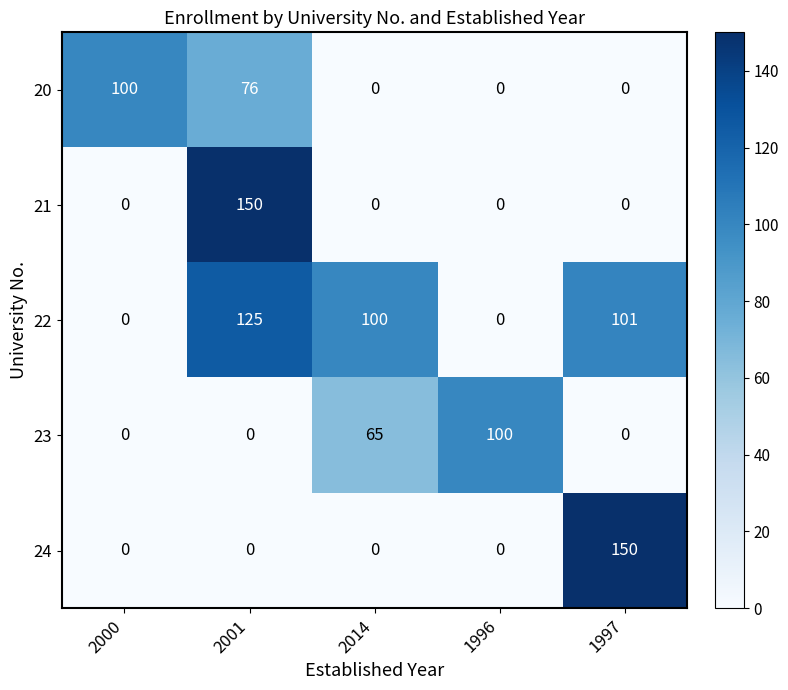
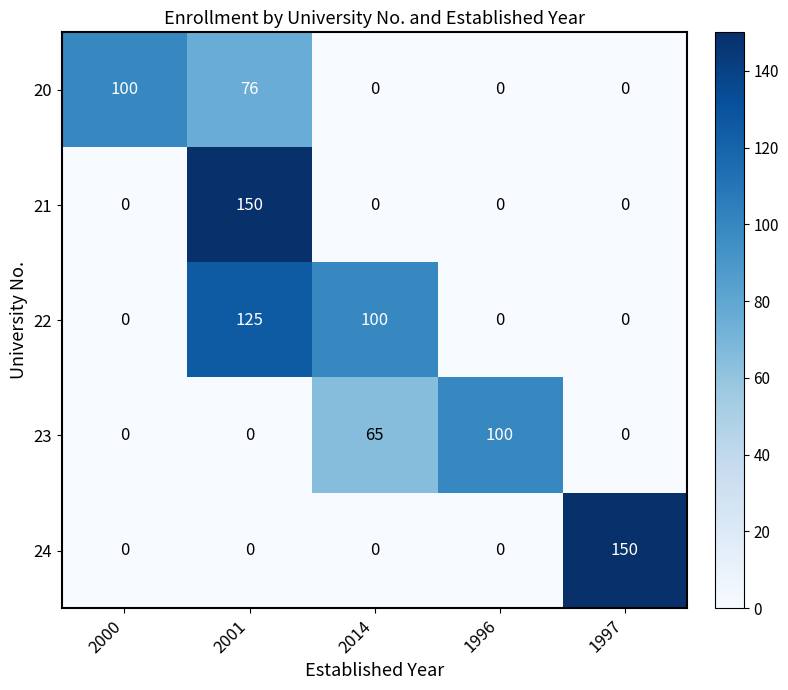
  {
    "20": {
      "2000": 100,
      "2001": 76,
      "2014": 0,
      "1996": 0,
      "1997": 0
    },
    "21": {
      "2000": 0,
      "2001": 150,
      "2014": 0,
      "1996": 0,
      "1997": 0
    },
    "22": {
      "2000": 0,
      "2001": 125,
      "2014": 100,
      "1996": 0,
-     "1997": 101
+     "1997": 0
    },
    "23": {
      "2000": 0,
      "2001": 0,
      "2014": 65,
      "1996": 100,
      "1997": 0
    },
    "24": {
      "2000": 0,
      "2001": 0,
      "2014": 0,
      "1996": 0,
      "1997": 150
    }
  }
